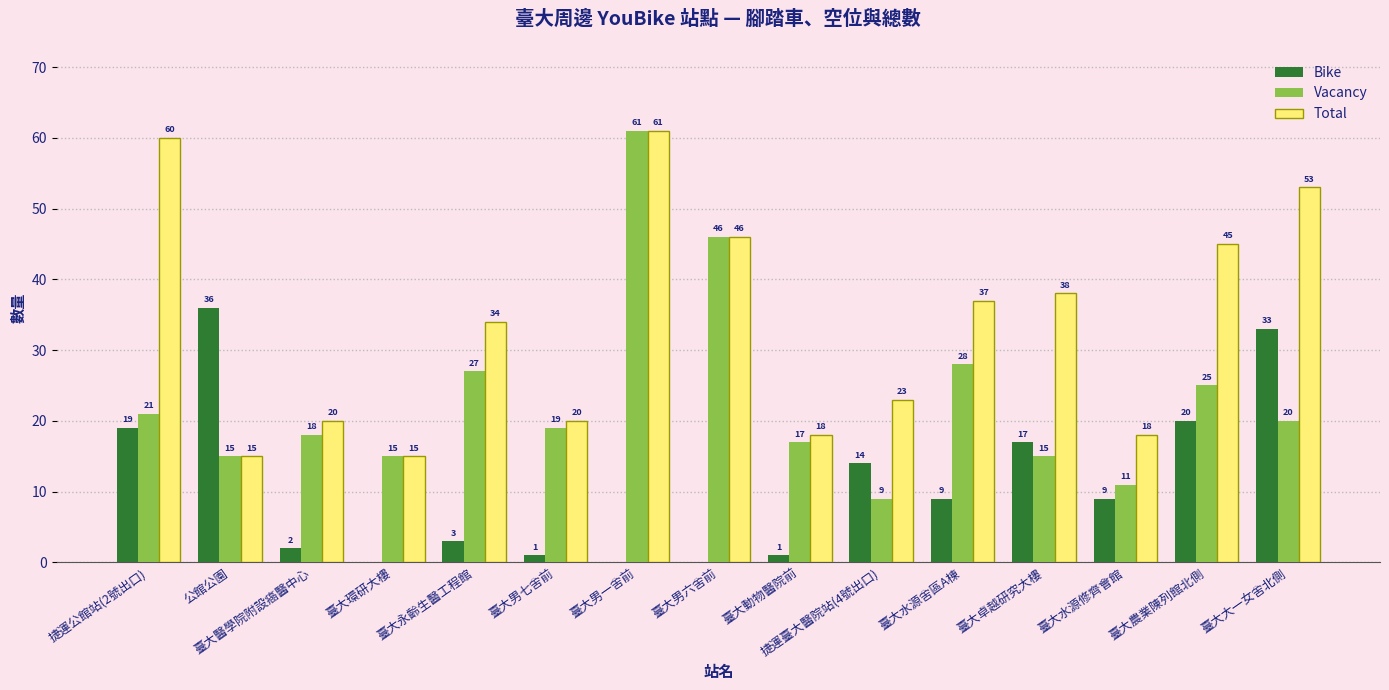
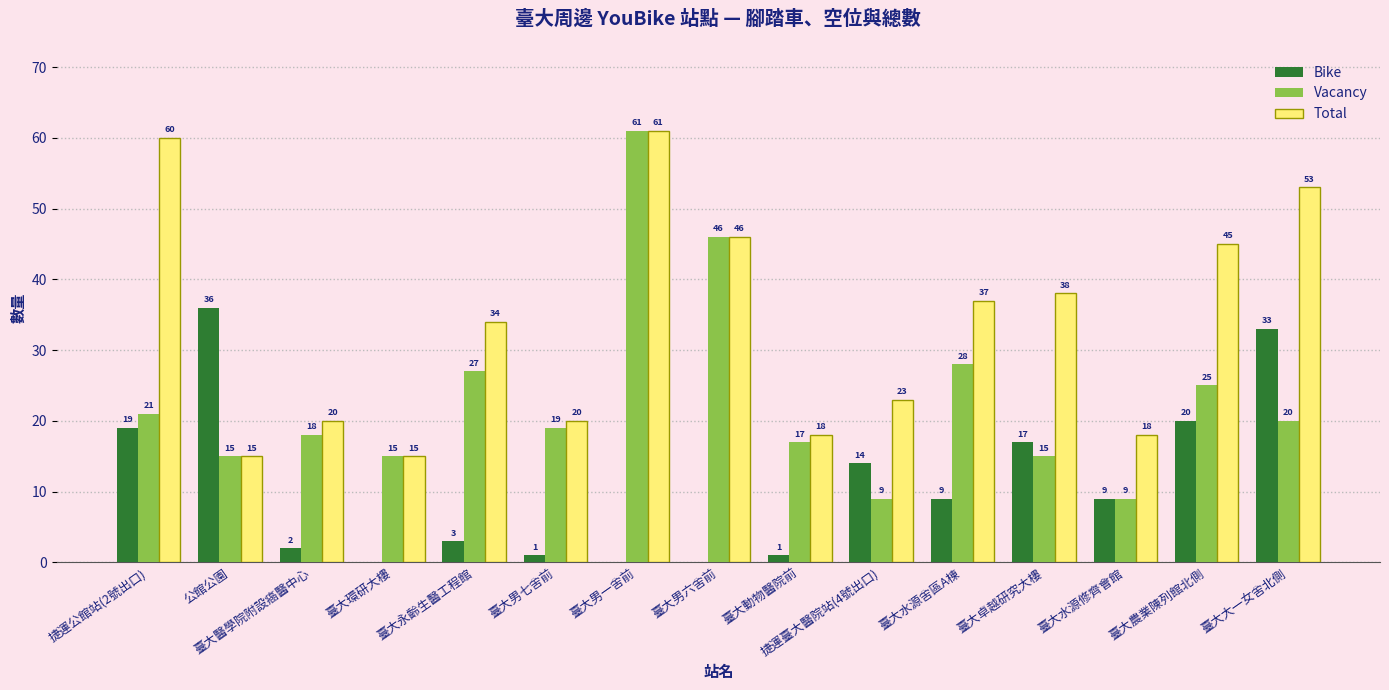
  {
    "Bike": {
      "捷運公館站(2號出口)": 19,
      "公館公園": 36,
      "臺大醫學院附設癌醫中心": 2,
      "臺大永齡生醫工程館": 3,
      "臺大男七舍前": 1,
      "臺大動物醫院前": 1,
      "捷運臺大醫院站(4號出口)": 14,
      "臺大水源舍區A棟": 9,
      "臺大卓越研究大樓": 17,
      "臺大水源修齊會館": 9,
      "臺大農業陳列館北側": 20,
      "臺大大一女舍北側": 33
    },
    "Vacancy": {
      "捷運公館站(2號出口)": 21,
      "公館公園": 15,
      "臺大醫學院附設癌醫中心": 18,
      "臺大環研大樓": 15,
      "臺大永齡生醫工程館": 27,
      "臺大男七舍前": 19,
      "臺大男一舍前": 61,
      "臺大男六舍前": 46,
      "臺大動物醫院前": 17,
      "捷運臺大醫院站(4號出口)": 9,
      "臺大水源舍區A棟": 28,
      "臺大卓越研究大樓": 15,
-     "臺大水源修齊會館": 11,
+     "臺大水源修齊會館": 9,
      "臺大農業陳列館北側": 25,
      "臺大大一女舍北側": 20
    },
    "Total": {
      "捷運公館站(2號出口)": 60,
      "公館公園": 15,
      "臺大醫學院附設癌醫中心": 20,
      "臺大環研大樓": 15,
      "臺大永齡生醫工程館": 34,
      "臺大男七舍前": 20,
      "臺大男一舍前": 61,
      "臺大男六舍前": 46,
      "臺大動物醫院前": 18,
      "捷運臺大醫院站(4號出口)": 23,
      "臺大水源舍區A棟": 37,
      "臺大卓越研究大樓": 38,
      "臺大水源修齊會館": 18,
      "臺大農業陳列館北側": 45,
      "臺大大一女舍北側": 53
    }
  }
